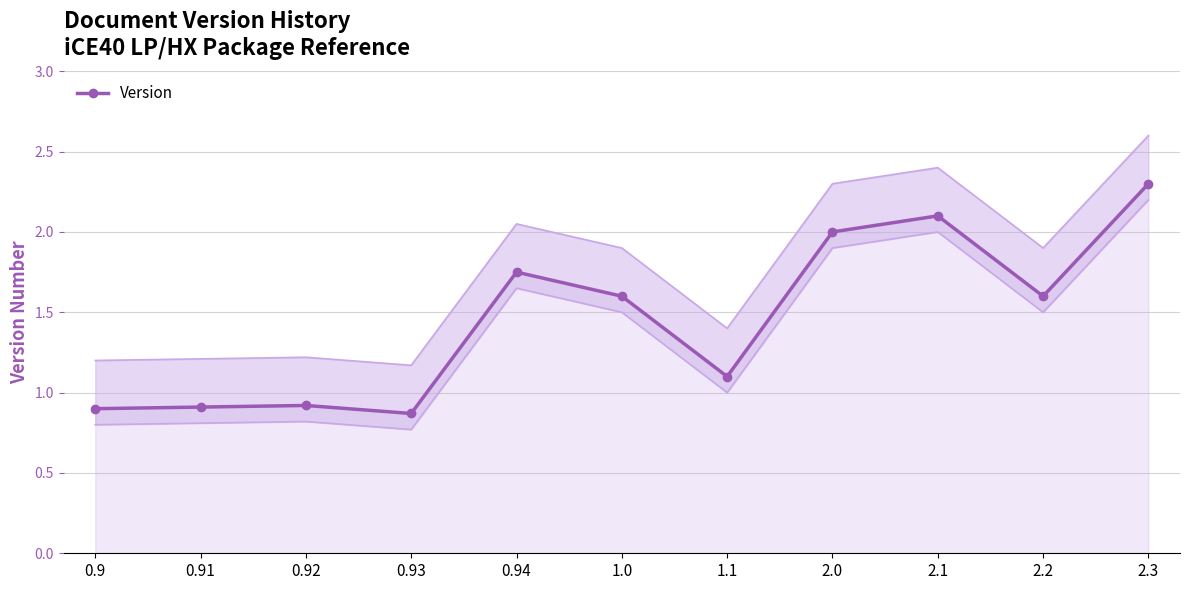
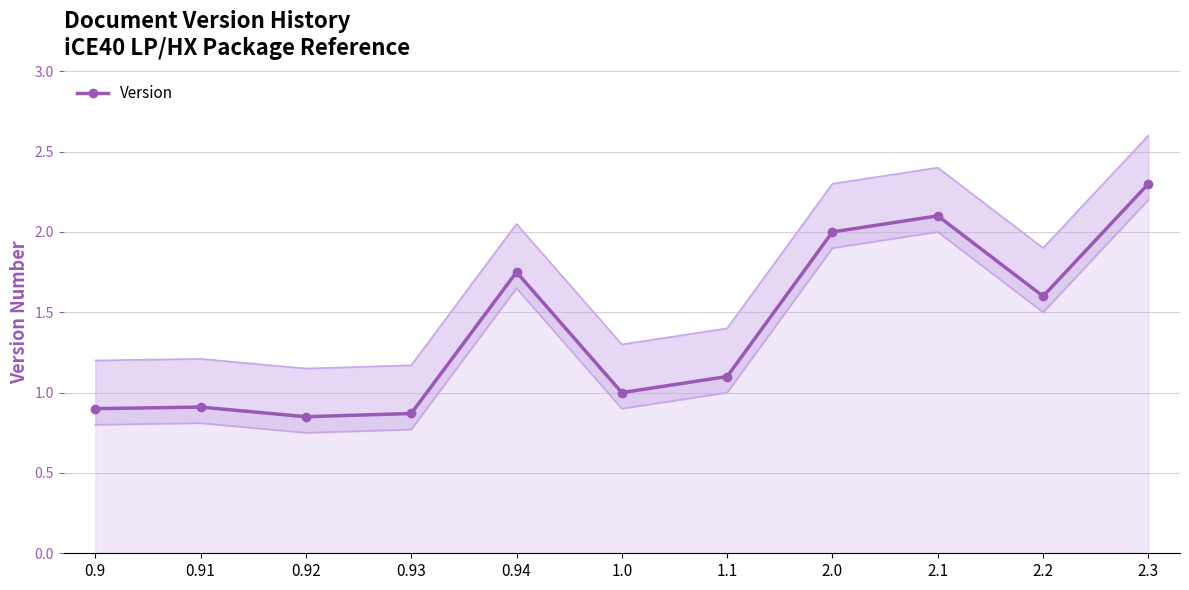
  {
    "Version": {
      "0.9": 0.90,
      "0.91": 0.91,
-     "0.92": 0.92,
+     "0.92": 0.85,
      "0.93": 0.87,
      "0.94": 1.75,
-     "1.0": 1.6,
+     "1.0": 1.0,
      "1.1": 1.10,
      "2.0": 2.00,
      "2.1": 2.10,
      "2.2": 1.60,
      "2.3": 2.30
    }
  }
